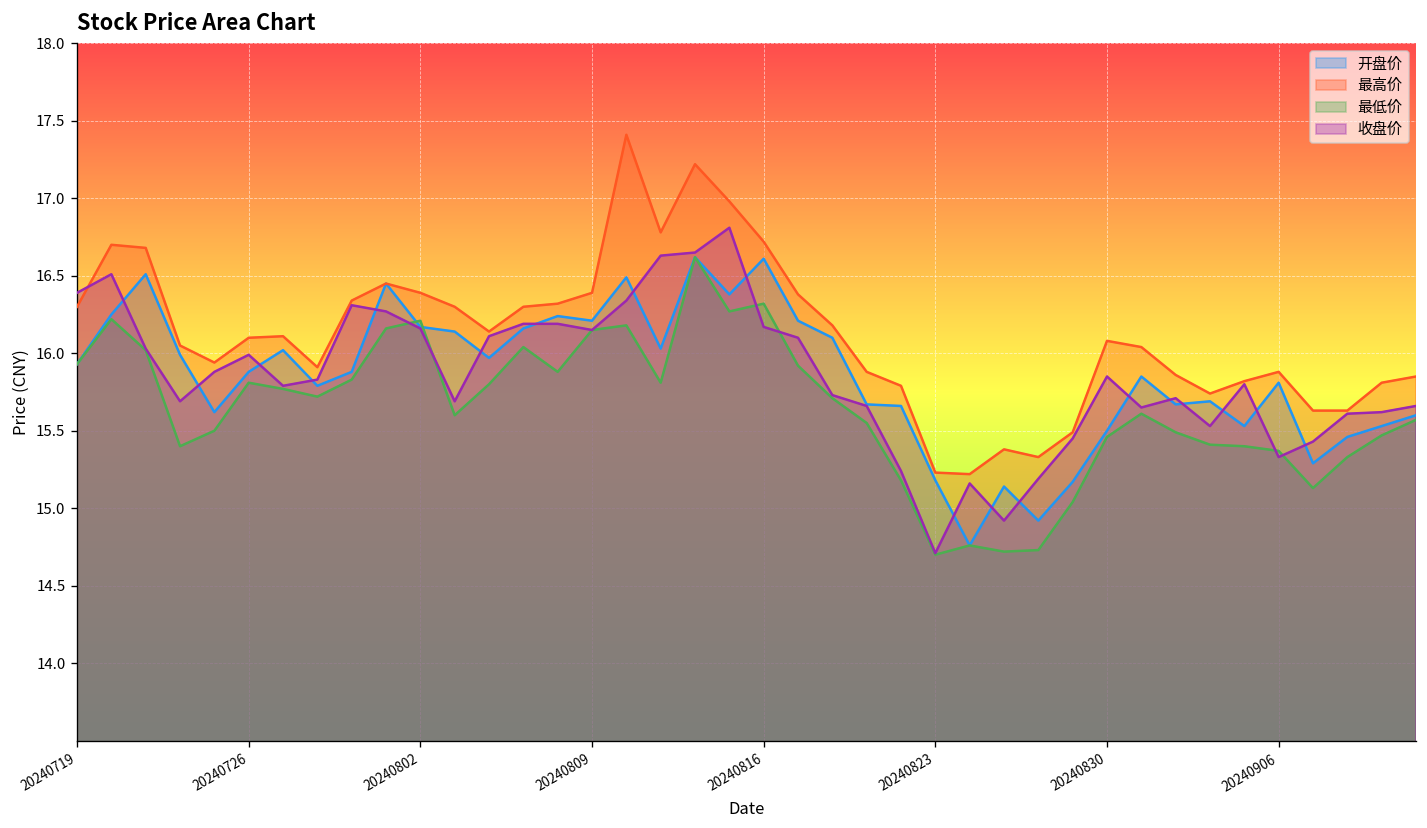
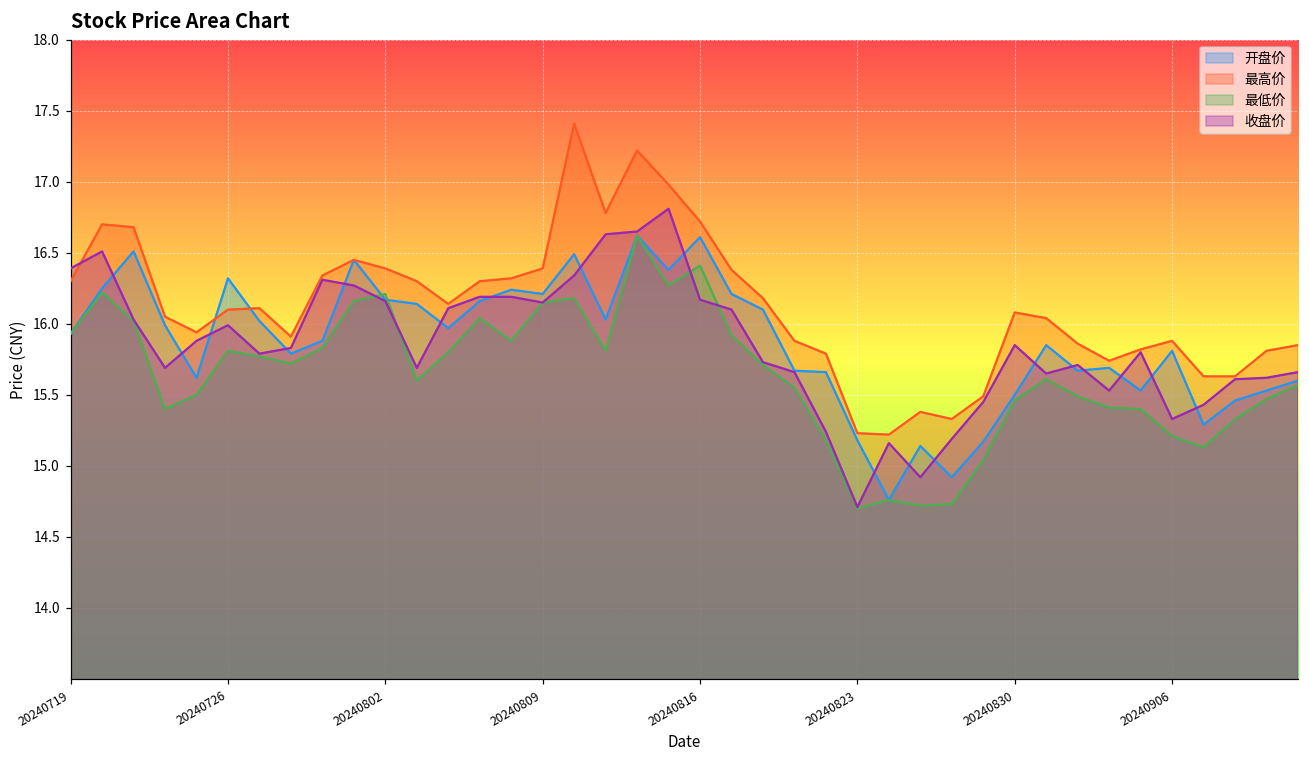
  {
    "开盘价": {
-     "20240726": 15.88,
+     "20240726": 16.32,
      "20240809": 16.21,
      "20240816": 16.61,
      "20240823": 15.18,
      "20240830": 15.50,
      "20240906": 15.81
    },
    "最高价": {
      "20240719": 16.30,
      "20240726": 16.10,
      "20240802": 16.39,
      "20240809": 16.39,
      "20240816": 16.72,
      "20240823": 15.23,
      "20240830": 16.08,
      "20240906": 15.88
    },
    "最低价": {
      "20240726": 15.81,
      "20240802": 16.21,
-     "20240816": 16.32,
+     "20240816": 16.41,
      "20240830": 15.46,
-     "20240906": 15.37
+     "20240906": 15.21
    },
    "收盘价": {
      "20240719": 16.39,
      "20240726": 15.99,
      "20240816": 16.17,
      "20240830": 15.85,
      "20240906": 15.33
    }
  }
